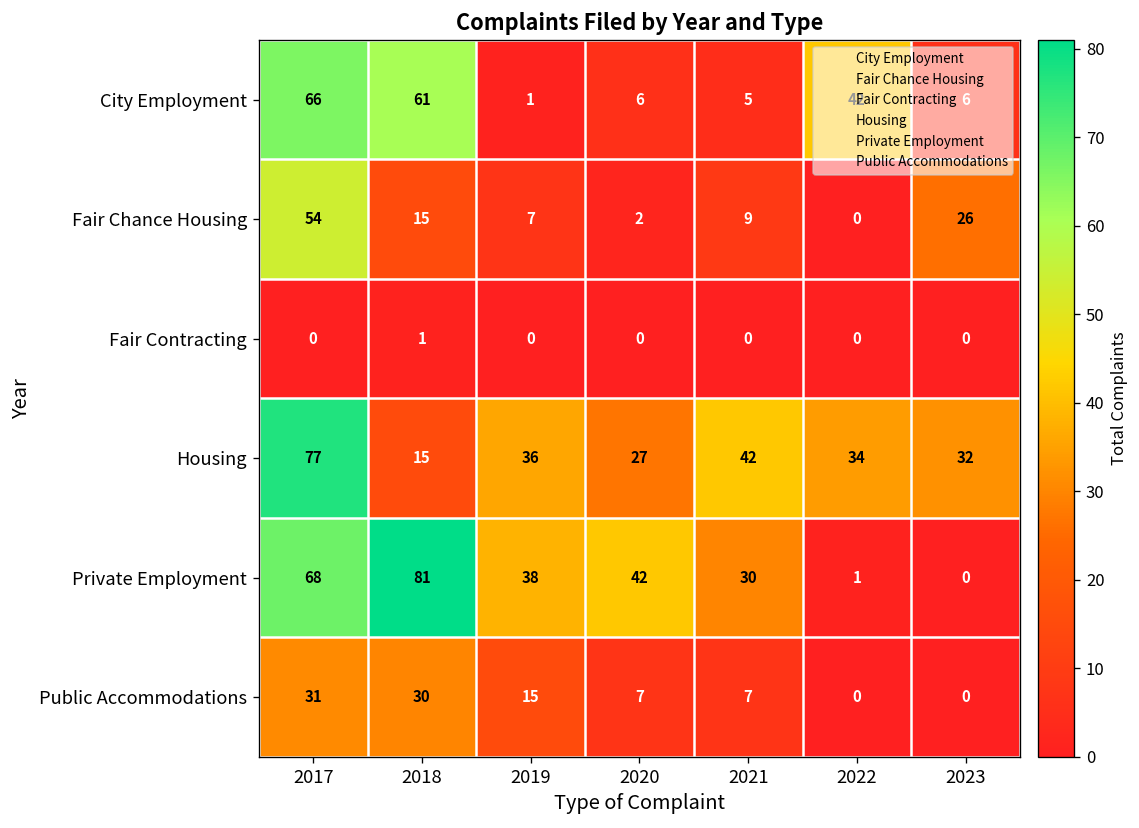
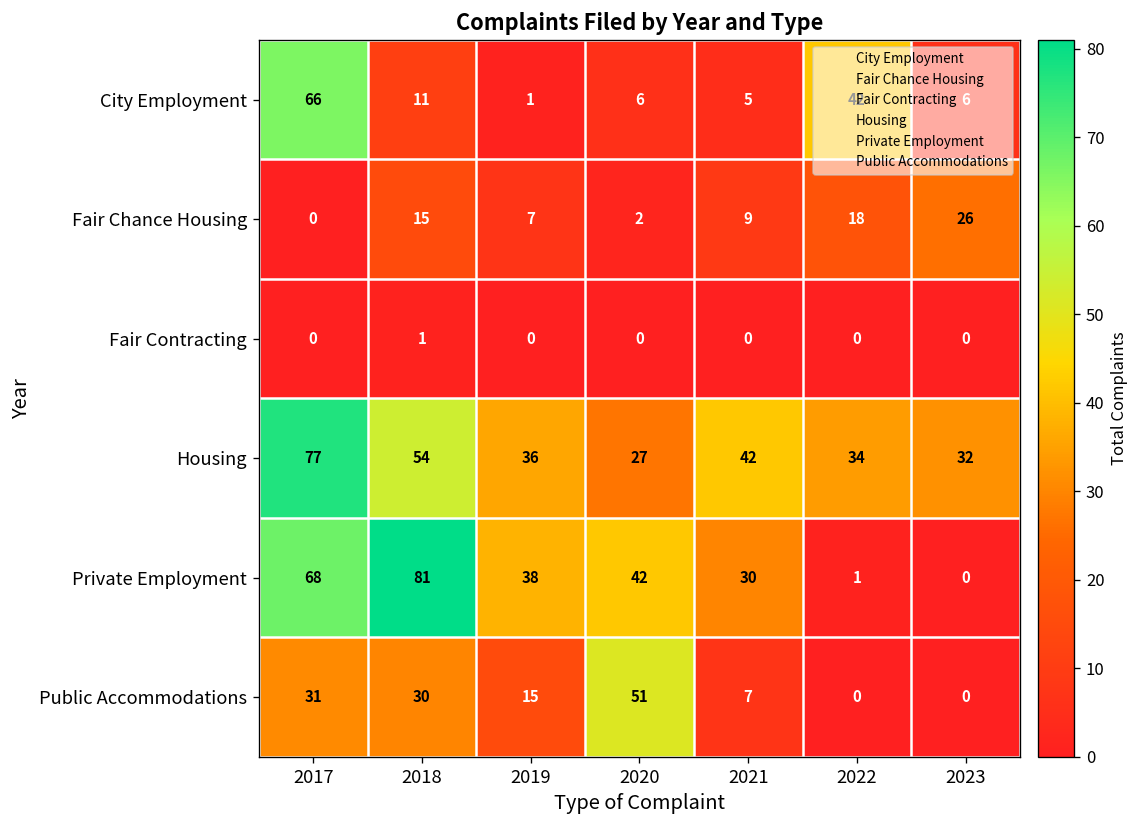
  {
    "City Employment": {
      "2017": 66,
-     "2018": 61,
+     "2018": 11,
      "2019": 1,
      "2020": 6,
      "2021": 5
    },
    "Fair Chance Housing": {
-     "2017": 54,
+     "2017": 0,
      "2018": 15,
      "2019": 7,
      "2020": 2,
      "2021": 9,
-     "2022": 0,
+     "2022": 18,
      "2023": 26
    },
    "Fair Contracting": {
      "2017": 0,
      "2018": 1,
      "2019": 0,
      "2020": 0,
      "2021": 0,
      "2022": 0,
      "2023": 0
    },
    "Housing": {
      "2017": 77,
-     "2018": 15,
+     "2018": 54,
      "2019": 36,
      "2020": 27,
      "2021": 42,
      "2022": 34,
      "2023": 32
    },
    "Private Employment": {
      "2017": 68,
      "2018": 81,
      "2019": 38,
      "2020": 42,
      "2021": 30,
      "2022": 1,
      "2023": 0
    },
    "Public Accommodations": {
      "2017": 31,
      "2018": 30,
      "2019": 15,
-     "2020": 7,
+     "2020": 51,
      "2021": 7,
      "2022": 0,
      "2023": 0
    }
  }
